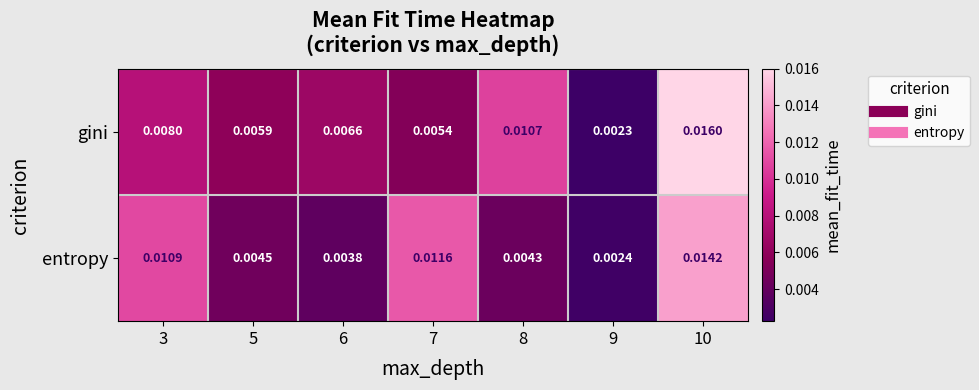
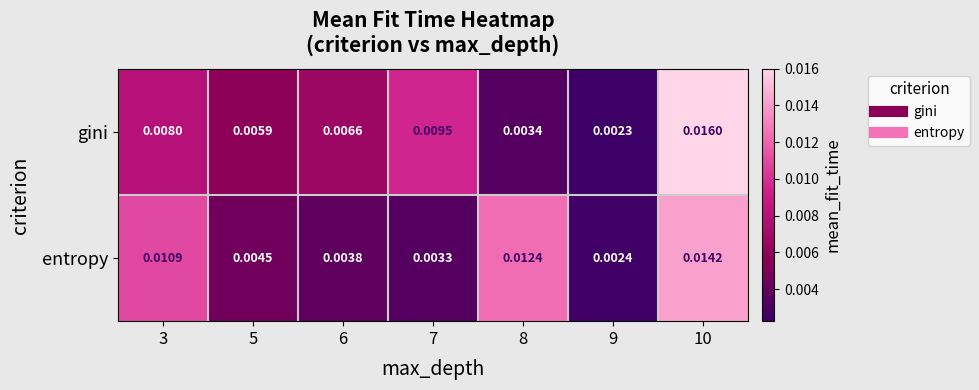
  {
    "gini": {
      "3": 0.0080,
      "5": 0.0059,
      "6": 0.0066,
-     "7": 0.0054,
-     "8": 0.0107,
+     "7": 0.0095,
+     "8": 0.0034,
      "9": 0.0023,
      "10": 0.0160
    },
    "entropy": {
      "3": 0.0109,
      "5": 0.0045,
      "6": 0.0038,
-     "7": 0.0116,
-     "8": 0.0043,
+     "7": 0.0033,
+     "8": 0.0124,
      "9": 0.0024,
      "10": 0.0142
    }
  }
